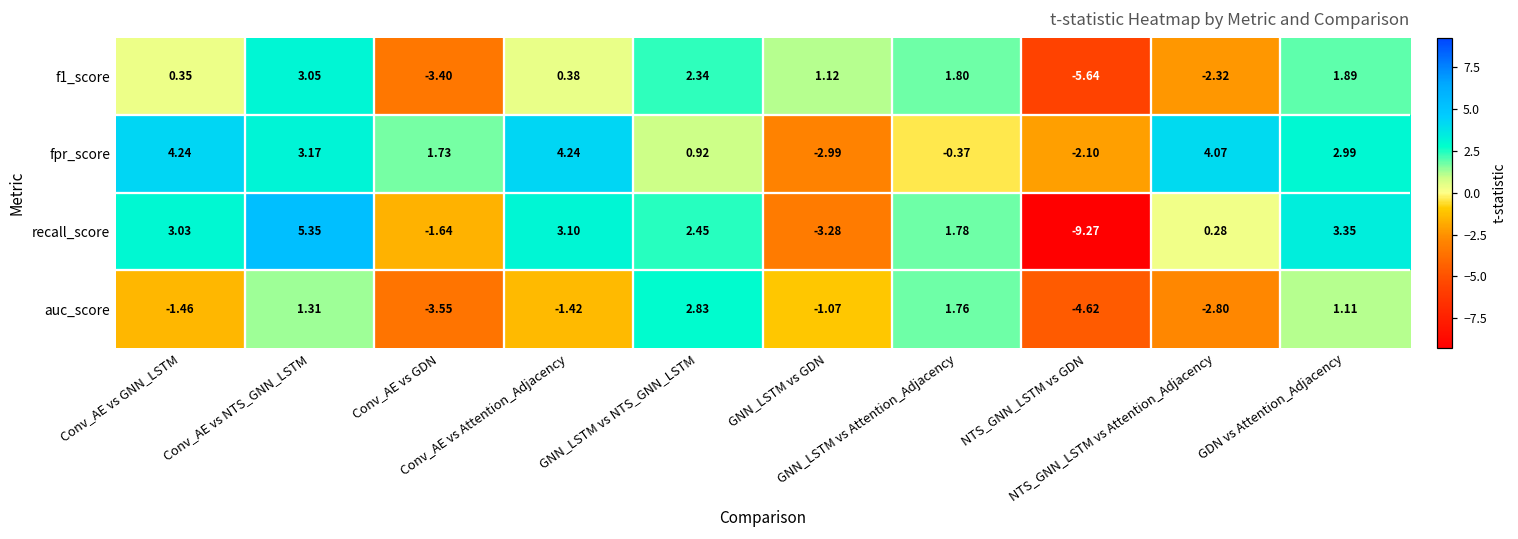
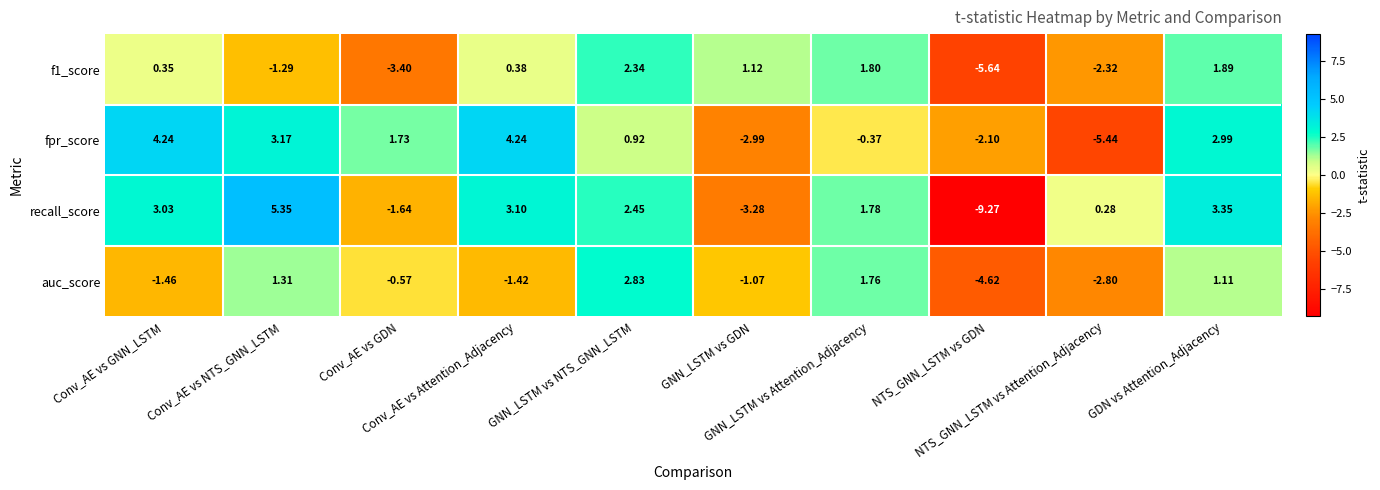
  {
    "f1_score": {
      "Conv_AE vs GNN_LSTM": 0.35,
-     "Conv_AE vs NTS_GNN_LSTM": 3.05,
+     "Conv_AE vs NTS_GNN_LSTM": -1.29,
      "Conv_AE vs GDN": -3.40,
      "Conv_AE vs Attention_Adjacency": 0.38,
      "GNN_LSTM vs NTS_GNN_LSTM": 2.34,
      "GNN_LSTM vs GDN": 1.12,
      "GNN_LSTM vs Attention_Adjacency": 1.80,
      "NTS_GNN_LSTM vs GDN": -5.64,
      "NTS_GNN_LSTM vs Attention_Adjacency": -2.32,
      "GDN vs Attention_Adjacency": 1.89
    },
    "fpr_score": {
      "Conv_AE vs GNN_LSTM": 4.24,
      "Conv_AE vs NTS_GNN_LSTM": 3.17,
      "Conv_AE vs GDN": 1.73,
      "Conv_AE vs Attention_Adjacency": 4.24,
      "GNN_LSTM vs NTS_GNN_LSTM": 0.92,
      "GNN_LSTM vs GDN": -2.99,
      "GNN_LSTM vs Attention_Adjacency": -0.37,
      "NTS_GNN_LSTM vs GDN": -2.10,
-     "NTS_GNN_LSTM vs Attention_Adjacency": 4.07,
+     "NTS_GNN_LSTM vs Attention_Adjacency": -5.44,
      "GDN vs Attention_Adjacency": 2.99
    },
    "recall_score": {
      "Conv_AE vs GNN_LSTM": 3.03,
      "Conv_AE vs NTS_GNN_LSTM": 5.35,
      "Conv_AE vs GDN": -1.64,
      "Conv_AE vs Attention_Adjacency": 3.10,
      "GNN_LSTM vs NTS_GNN_LSTM": 2.45,
      "GNN_LSTM vs GDN": -3.28,
      "GNN_LSTM vs Attention_Adjacency": 1.78,
      "NTS_GNN_LSTM vs GDN": -9.27,
      "NTS_GNN_LSTM vs Attention_Adjacency": 0.28,
      "GDN vs Attention_Adjacency": 3.35
    },
    "auc_score": {
      "Conv_AE vs GNN_LSTM": -1.46,
      "Conv_AE vs NTS_GNN_LSTM": 1.31,
-     "Conv_AE vs GDN": -3.55,
+     "Conv_AE vs GDN": -0.57,
      "Conv_AE vs Attention_Adjacency": -1.42,
      "GNN_LSTM vs NTS_GNN_LSTM": 2.83,
      "GNN_LSTM vs GDN": -1.07,
      "GNN_LSTM vs Attention_Adjacency": 1.76,
      "NTS_GNN_LSTM vs GDN": -4.62,
      "NTS_GNN_LSTM vs Attention_Adjacency": -2.80,
      "GDN vs Attention_Adjacency": 1.11
    }
  }
